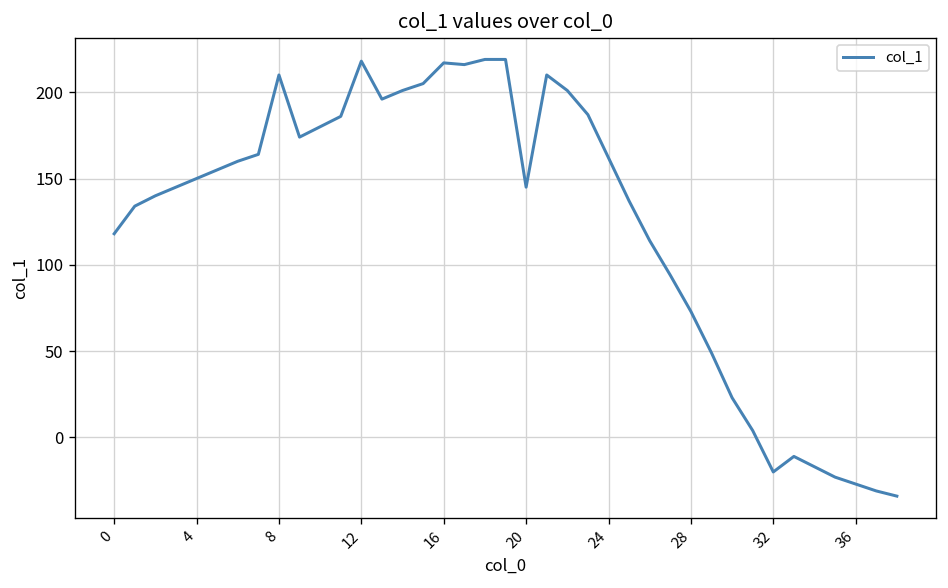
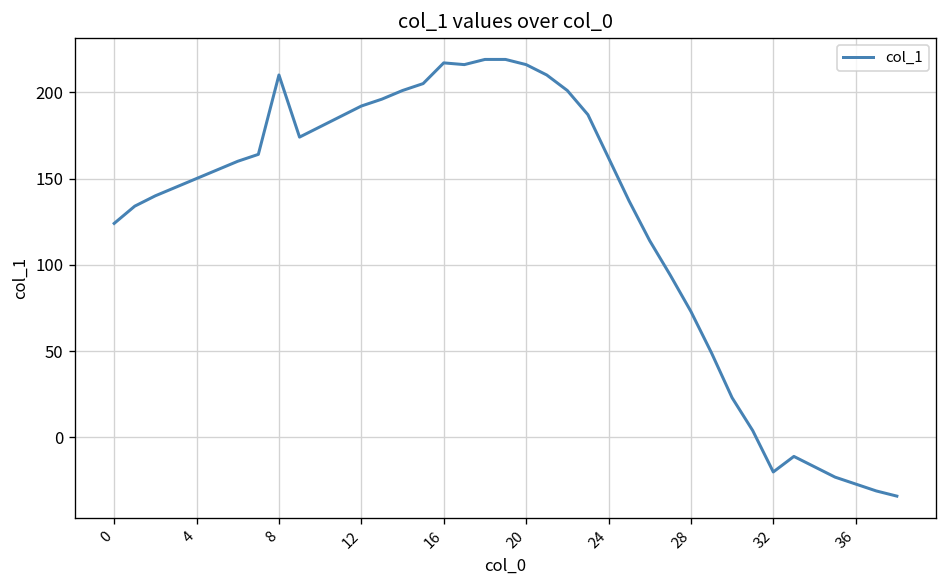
  {
-   "0": 118,
+   "0": 124,
    "4": 150,
    "8": 210,
-   "12": 218,
+   "12": 192,
    "16": 217,
-   "20": 145,
+   "20": 216,
    "24": 162,
    "28": 73,
    "32": -20,
    "36": -27
  }
